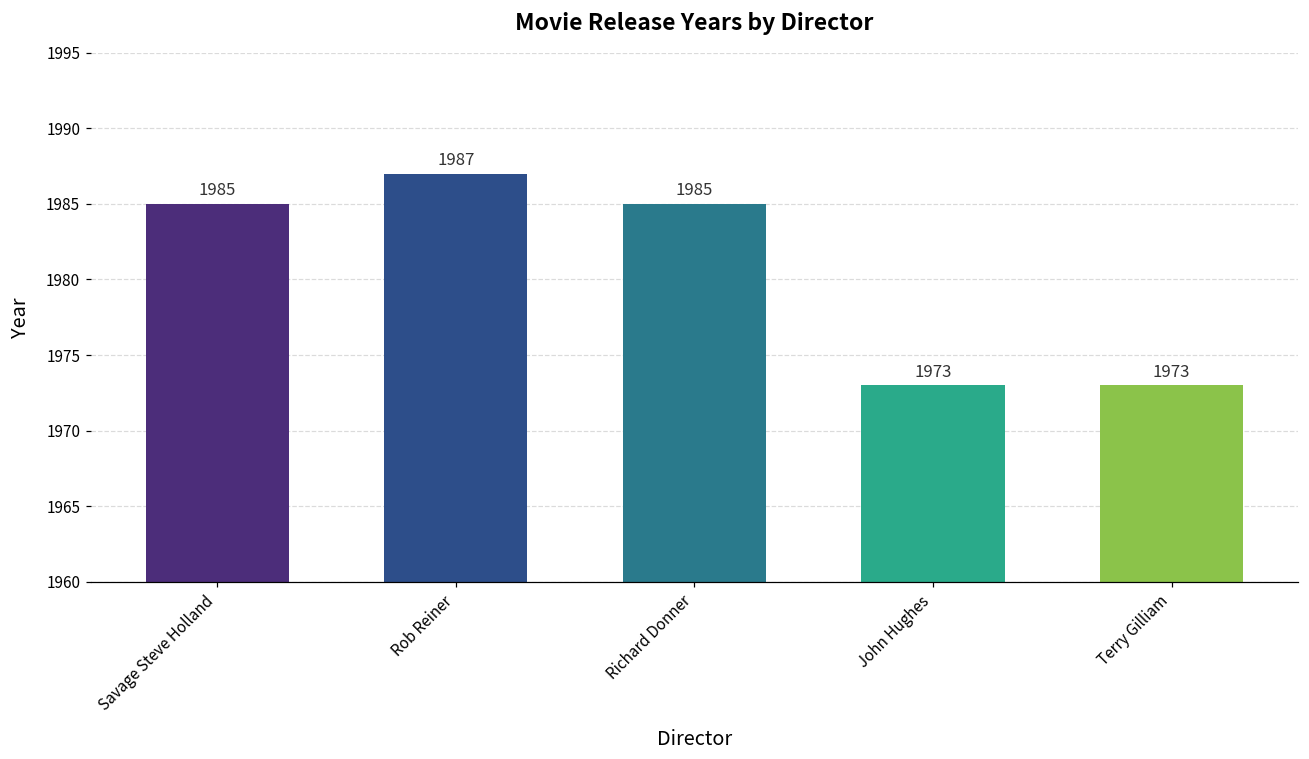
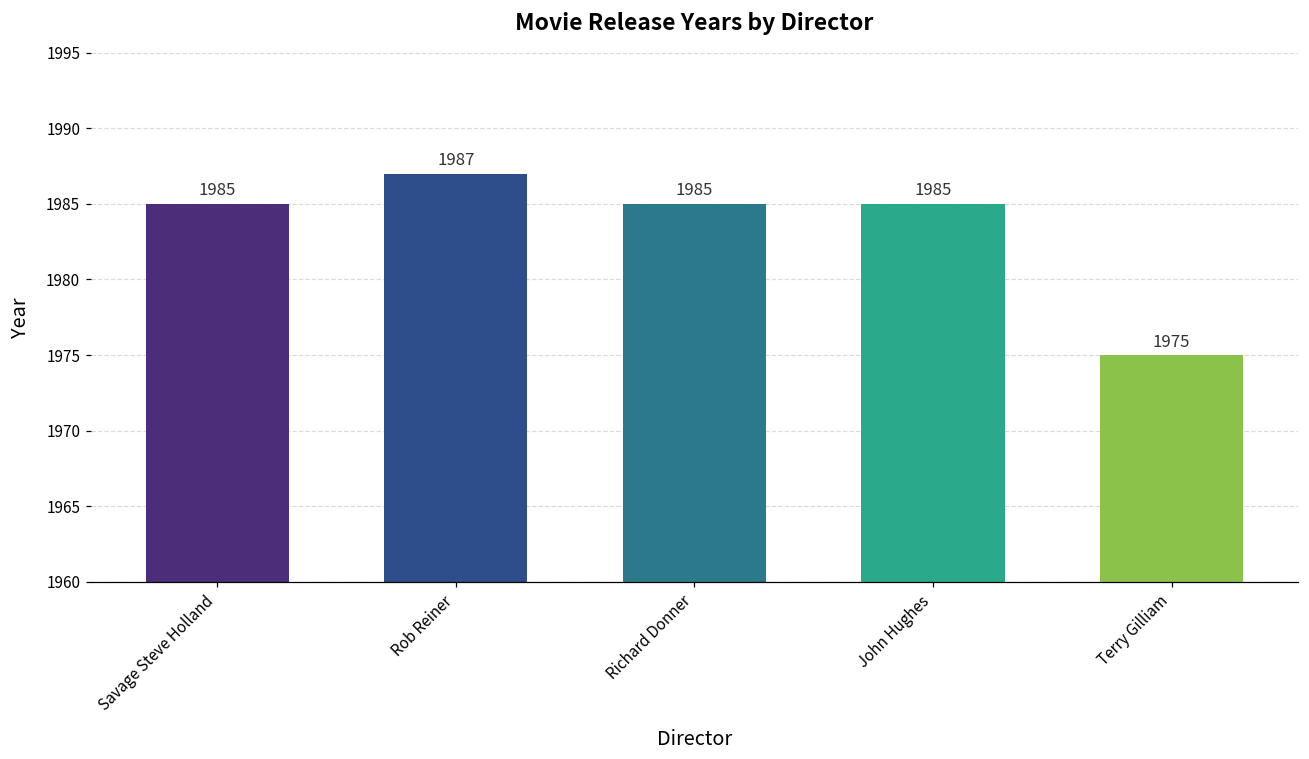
  {
    "Savage Steve Holland": 1985,
    "Rob Reiner": 1987,
    "Richard Donner": 1985,
-   "John Hughes": 1973,
-   "Terry Gilliam": 1973
+   "John Hughes": 1985,
+   "Terry Gilliam": 1975
  }
